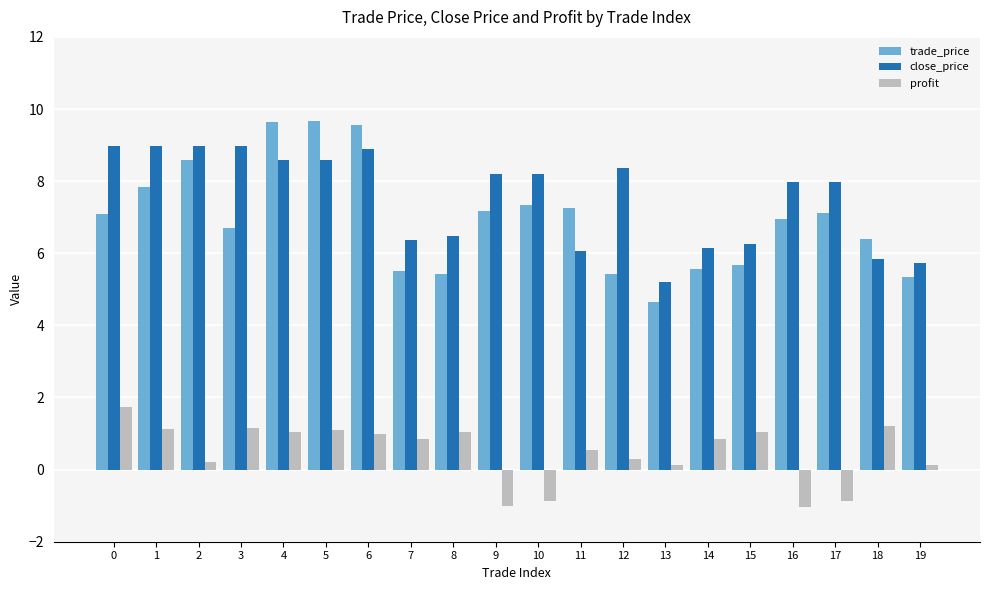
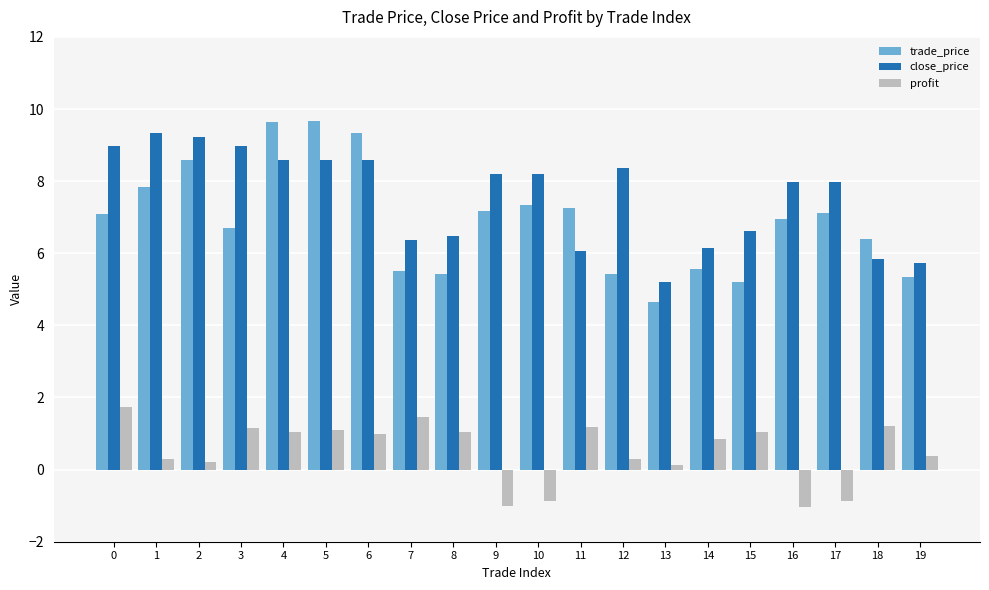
  {
    "trade_price": {
      "0": 7.1,
      "1": 7.9,
      "2": 8.6,
      "3": 6.7,
      "4": 9.6,
      "5": 9.7,
-     "6": 9.6,
+     "6": 9.3,
      "7": 5.5,
      "8": 5.4,
      "9": 7.2,
      "10": 7.3,
      "11": 7.3,
      "12": 5.4,
      "13": 4.7,
      "14": 5.6,
-     "15": 5.7,
+     "15": 5.2,
      "16": 6.9,
      "17": 7.1,
      "18": 6.4,
      "19": 5.3
    },
    "close_price": {
      "0": 9.0,
-     "1": 9.0,
-     "2": 9.0,
+     "1": 9.3,
+     "2": 9.2,
      "3": 9.0,
      "4": 8.6,
      "5": 8.6,
-     "6": 8.9,
+     "6": 8.6,
      "7": 6.4,
      "8": 6.5,
      "9": 8.2,
      "10": 8.2,
      "11": 6.1,
      "12": 8.4,
      "13": 5.2,
      "14": 6.2,
-     "15": 6.3,
+     "15": 6.6,
      "16": 8.0,
      "17": 8.0,
      "18": 5.8,
      "19": 5.7
    },
    "profit": {
      "0": 1.7,
-     "1": 1.1,
+     "1": 0.3,
      "2": 0.2,
      "3": 1.2,
      "4": 1.0,
      "5": 1.1,
      "6": 1.0,
-     "7": 0.9,
+     "7": 1.5,
      "8": 1.1,
      "9": -1.0,
      "10": -0.9,
-     "11": 0.6,
+     "11": 1.2,
      "12": 0.3,
      "13": 0.1,
      "14": 0.9,
      "15": 1.0,
      "16": -1.0,
      "17": -0.9,
      "18": 1.2,
-     "19": 0.1
+     "19": 0.4
    }
  }
